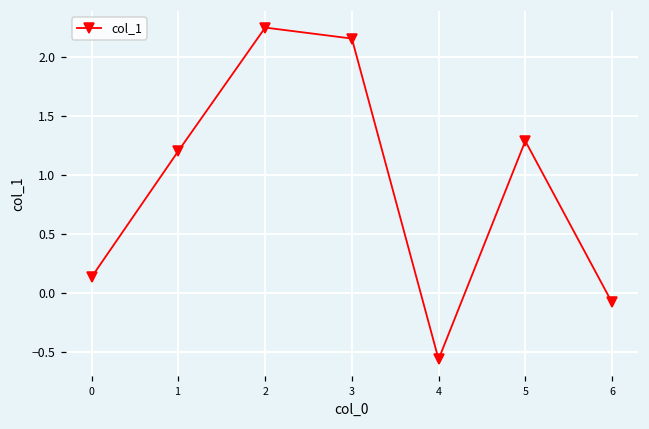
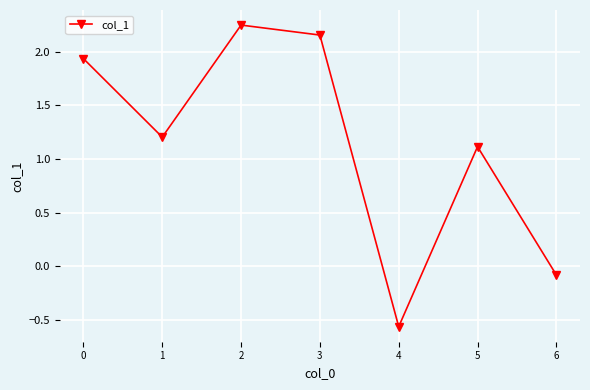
  {
-   "0": 0.13,
+   "0": 1.93,
    "1": 1.20,
    "2": 2.25,
    "3": 2.15,
    "4": -0.56,
-   "5": 1.29,
+   "5": 1.11,
    "6": -0.08
  }
